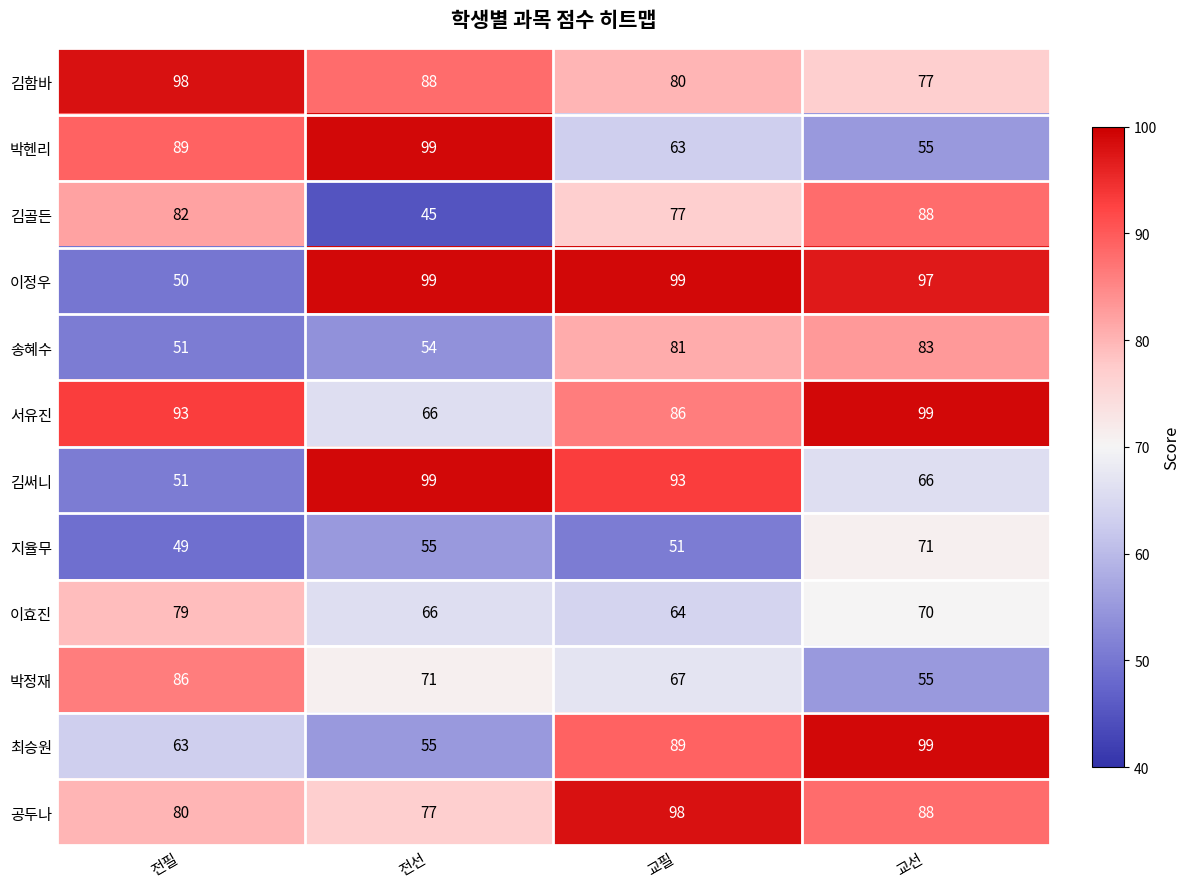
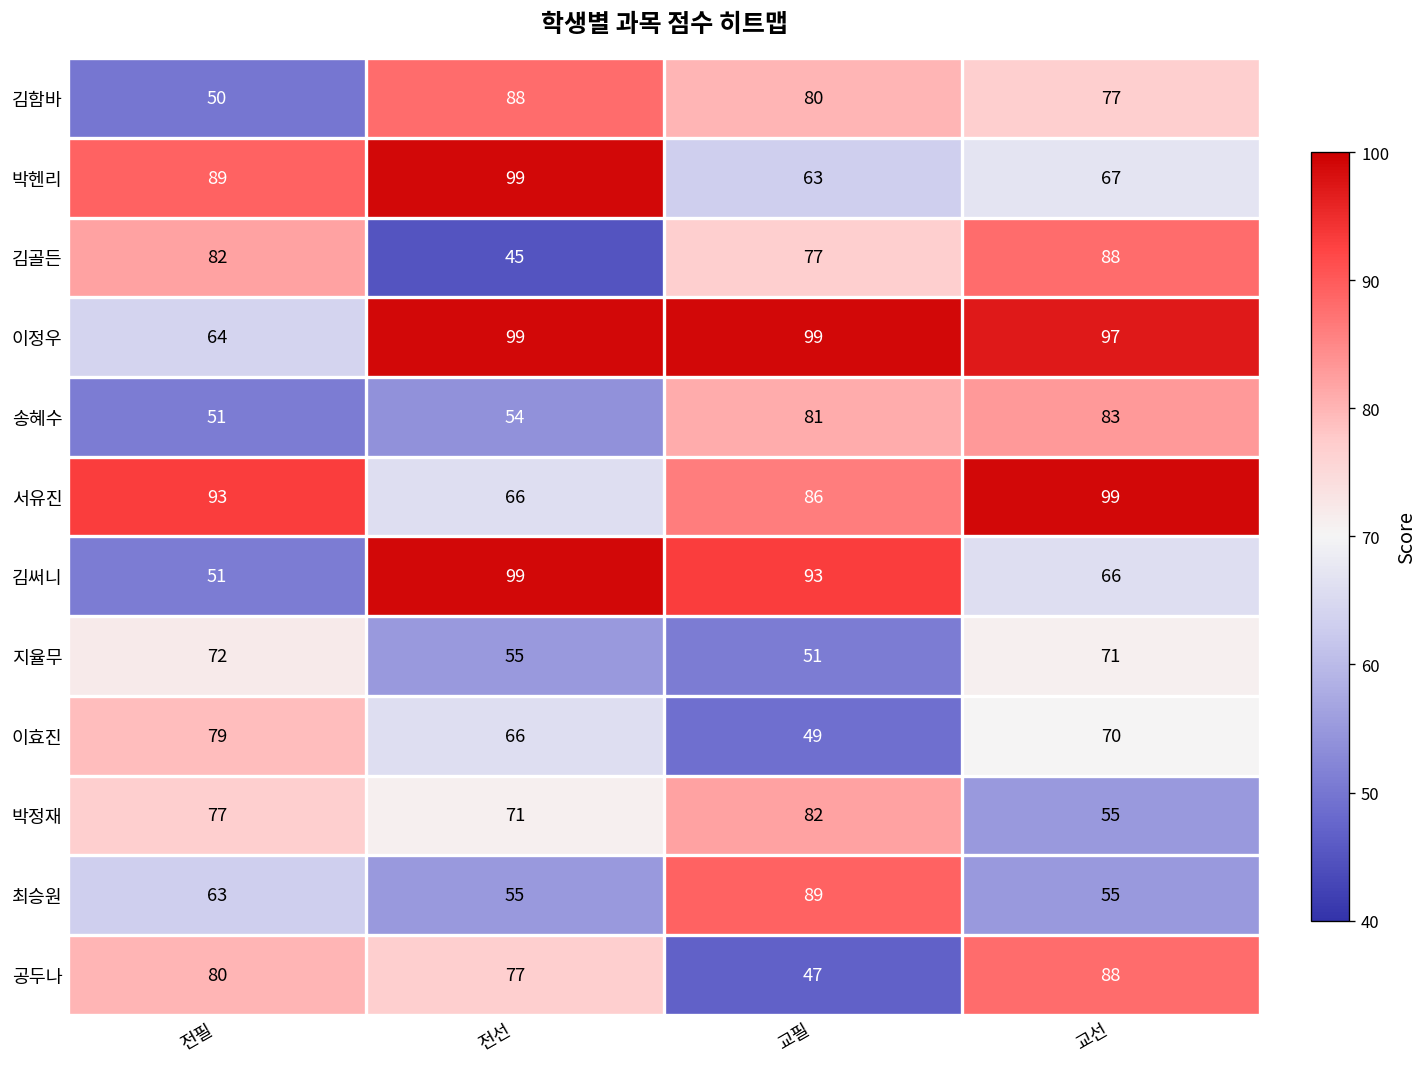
  {
    "김함바": {
-     "전필": 98,
+     "전필": 50,
      "전선": 88,
      "교필": 80,
      "교선": 77
    },
    "박헨리": {
      "전필": 89,
      "전선": 99,
      "교필": 63,
-     "교선": 55
+     "교선": 67
    },
    "김골든": {
      "전필": 82,
      "전선": 45,
      "교필": 77,
      "교선": 88
    },
    "이정우": {
-     "전필": 50,
+     "전필": 64,
      "전선": 99,
      "교필": 99,
      "교선": 97
    },
    "송혜수": {
      "전필": 51,
      "전선": 54,
      "교필": 81,
      "교선": 83
    },
    "서유진": {
      "전필": 93,
      "전선": 66,
      "교필": 86,
      "교선": 99
    },
    "김써니": {
      "전필": 51,
      "전선": 99,
      "교필": 93,
      "교선": 66
    },
    "지율무": {
-     "전필": 49,
+     "전필": 72,
      "전선": 55,
      "교필": 51,
      "교선": 71
    },
    "이효진": {
      "전필": 79,
      "전선": 66,
-     "교필": 64,
+     "교필": 49,
      "교선": 70
    },
    "박정재": {
-     "전필": 86,
+     "전필": 77,
      "전선": 71,
-     "교필": 67,
+     "교필": 82,
      "교선": 55
    },
    "최승원": {
      "전필": 63,
      "전선": 55,
      "교필": 89,
-     "교선": 99
+     "교선": 55
    },
    "공두나": {
      "전필": 80,
      "전선": 77,
-     "교필": 98,
+     "교필": 47,
      "교선": 88
    }
  }
